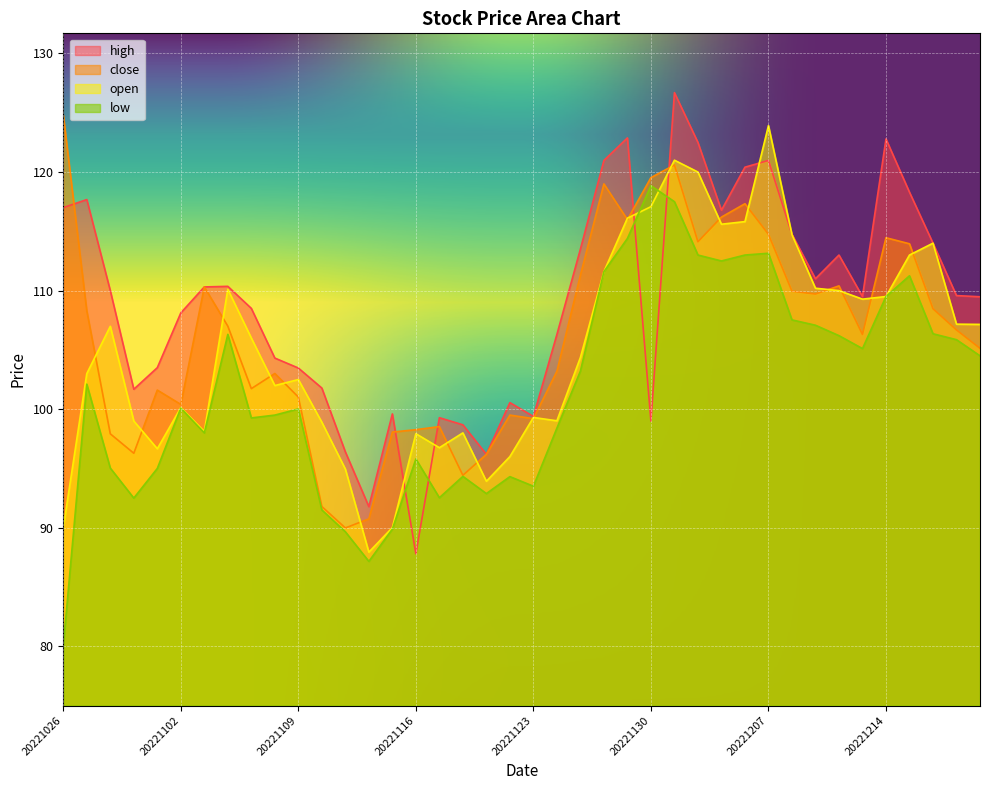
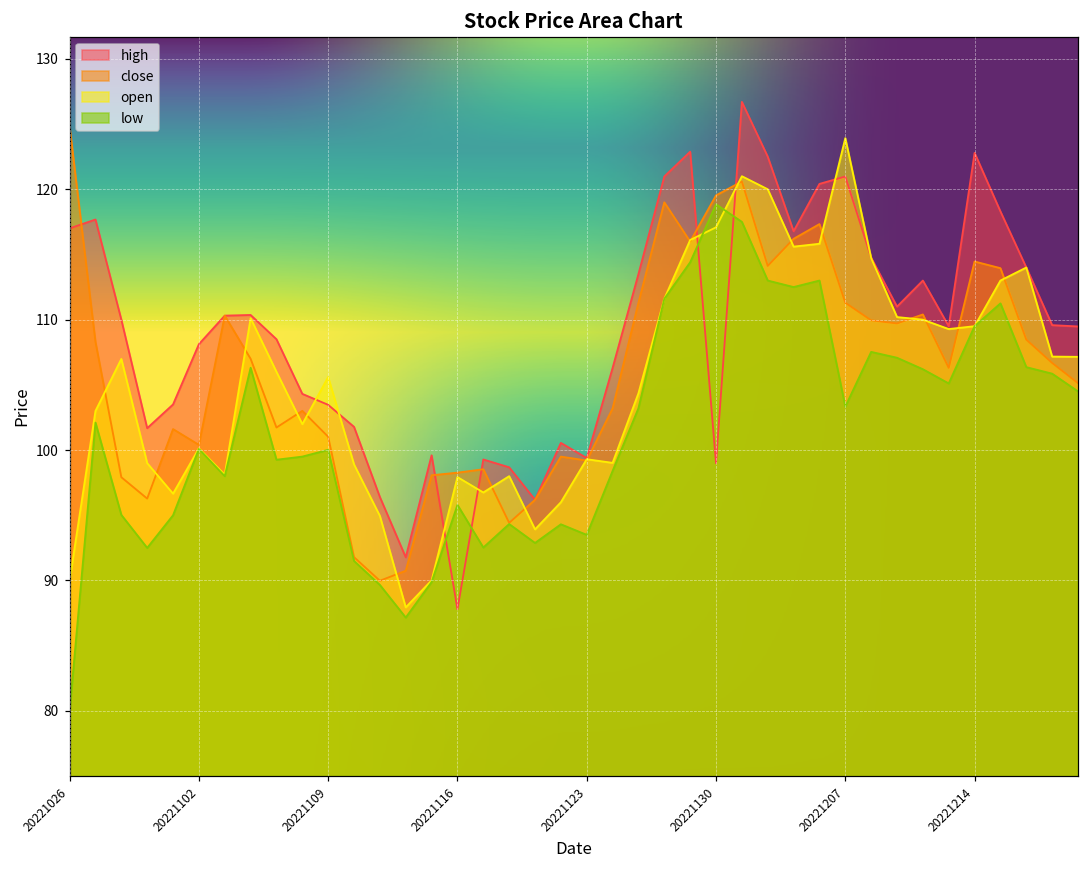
  {
    "high": {
      "20221026": 117.0,
      "20221102": 108.1,
      "20221109": 103.5,
      "20221116": 87.8,
      "20221130": 99.0,
      "20221207": 121.0,
      "20221214": 122.8
    },
    "close": {
      "20221026": 124.8,
      "20221102": 100.4,
      "20221109": 101.0,
      "20221116": 98.3,
      "20221130": 119.5,
-     "20221207": 114.8,
+     "20221207": 111.3,
      "20221214": 114.5
    },
    "open": {
      "20221026": 90.0,
-     "20221109": 102.5,
+     "20221109": 105.6,
      "20221116": 97.9,
      "20221130": 117.1,
      "20221207": 123.9
    },
    "low": {
      "20221026": 80.0,
      "20221109": 100.0,
      "20221116": 95.8,
      "20221123": 93.5,
      "20221130": 118.9,
-     "20221207": 113.2
+     "20221207": 103.3
    }
  }
